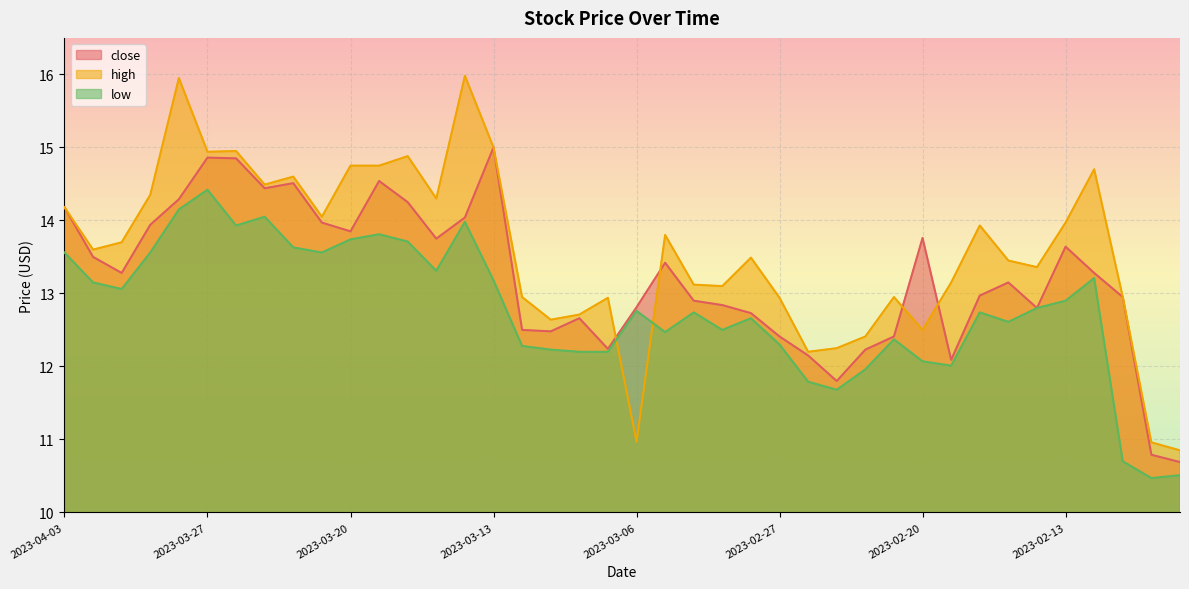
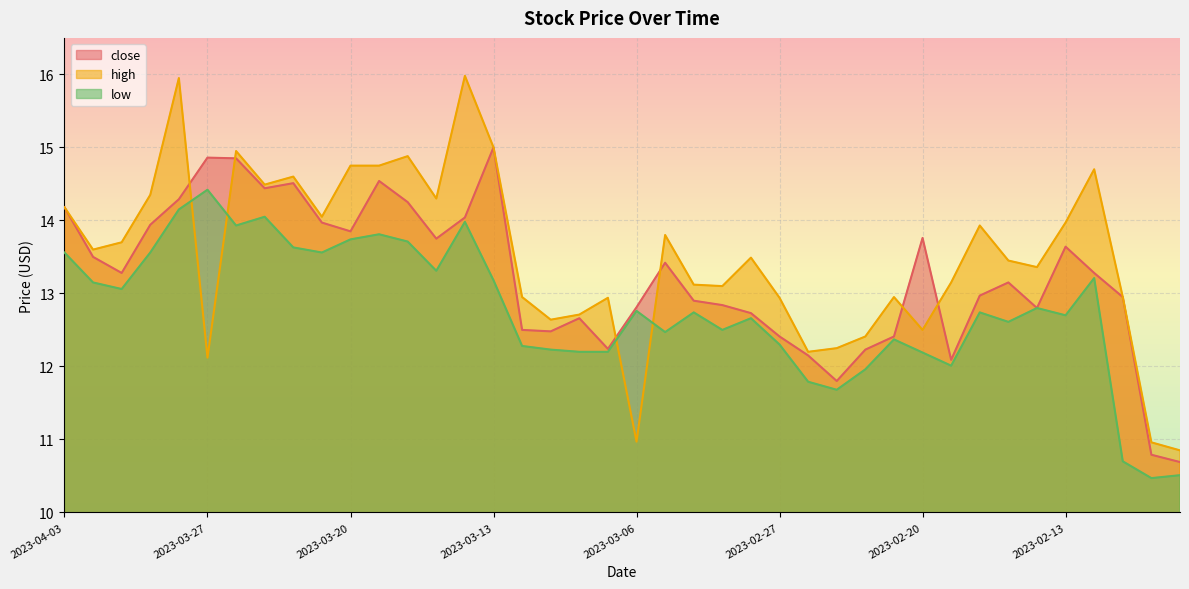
  {
    "close": {
      "2023-03-27": 14.9,
      "2023-03-20": 13.9,
      "2023-03-06": 12.8,
      "2023-02-27": 12.4,
      "2023-02-20": 13.8,
      "2023-02-13": 13.6
    },
    "high": {
-     "2023-03-27": 14.9,
+     "2023-03-27": 12.1,
      "2023-03-20": 14.8,
      "2023-03-06": 11.0,
      "2023-02-27": 12.9,
      "2023-02-20": 12.5,
      "2023-02-13": 14.0
    },
    "low": {
      "2023-04-03": 13.6,
      "2023-03-27": 14.4,
      "2023-03-20": 13.7,
      "2023-03-13": 13.2,
      "2023-03-06": 12.8,
      "2023-02-27": 12.3,
-     "2023-02-20": 12.1,
-     "2023-02-13": 12.9
+     "2023-02-20": 12.2,
+     "2023-02-13": 12.7
    }
  }
